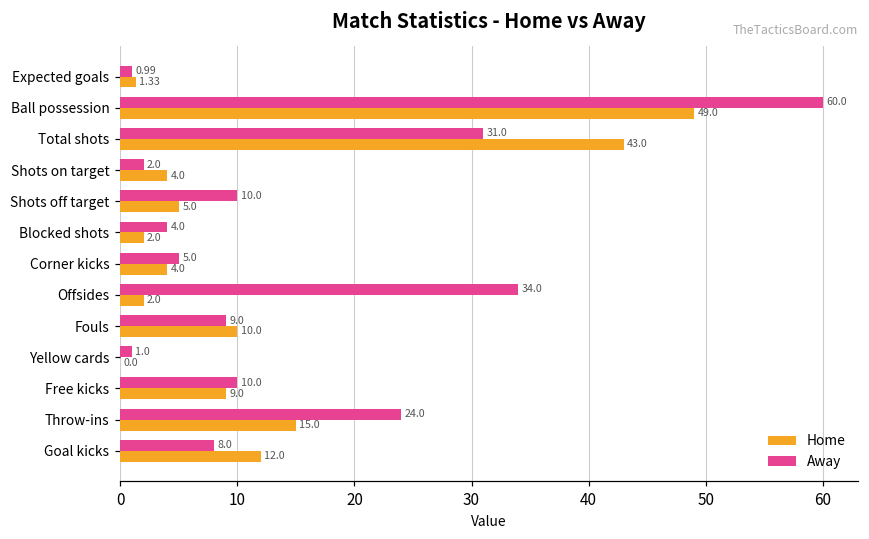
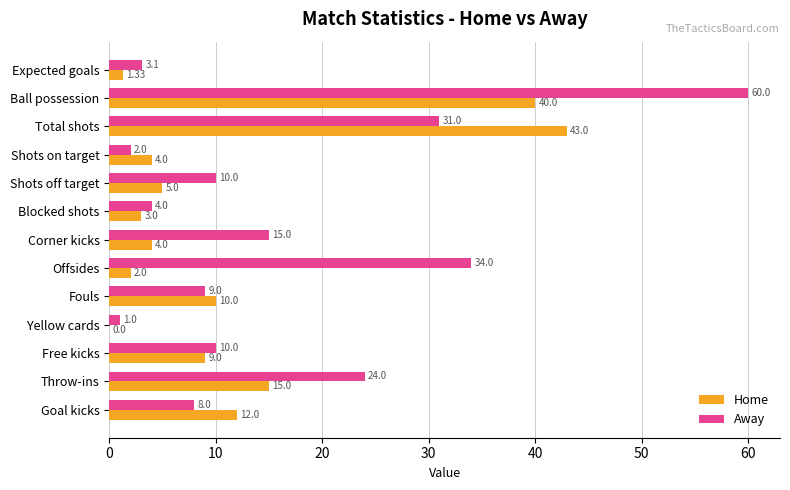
  {
    "Home": {
      "Expected goals": 1.33,
-     "Ball possession": 49.0,
+     "Ball possession": 40.0,
      "Total shots": 43.0,
      "Shots on target": 4.0,
      "Shots off target": 5.0,
-     "Blocked shots": 2.0,
+     "Blocked shots": 3.0,
      "Corner kicks": 4.0,
      "Offsides": 2.0,
      "Fouls": 10.0,
      "Yellow cards": 0.0,
      "Free kicks": 9.0,
      "Throw-ins": 15.0,
      "Goal kicks": 12.0
    },
    "Away": {
-     "Expected goals": 0.99,
+     "Expected goals": 3.1,
      "Ball possession": 60.0,
      "Total shots": 31.0,
      "Shots on target": 2.0,
      "Shots off target": 10.0,
      "Blocked shots": 4.0,
-     "Corner kicks": 5.0,
+     "Corner kicks": 15.0,
      "Offsides": 34.0,
      "Fouls": 9.0,
      "Yellow cards": 1.0,
      "Free kicks": 10.0,
      "Throw-ins": 24.0,
      "Goal kicks": 8.0
    }
  }
